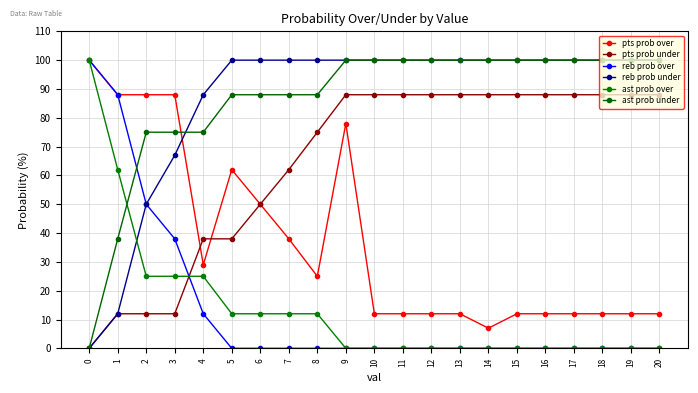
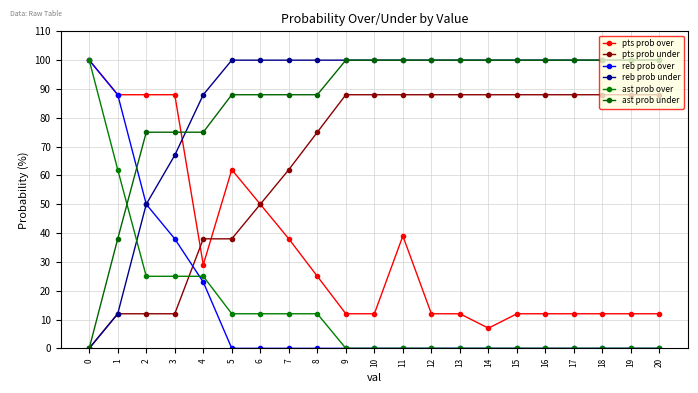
  {
    "pts prob over": {
      "2": 88,
      "3": 88,
      "4": 29,
      "5": 62,
      "7": 38,
      "8": 25,
-     "9": 78,
+     "9": 12,
      "10": 12,
-     "11": 12,
+     "11": 39,
      "12": 12,
      "13": 12,
      "14": 7,
      "15": 12,
      "16": 12,
      "17": 12,
      "18": 12,
      "19": 12,
      "20": 12
    },
    "pts prob under": {
      "2": 12,
      "3": 12,
      "4": 38,
      "5": 38,
      "7": 62,
      "8": 75,
      "9": 88,
      "10": 88,
      "11": 88,
      "12": 88,
      "13": 88,
      "14": 88,
      "15": 88,
      "16": 88,
      "17": 88
    },
    "reb prob over": {
      "3": 38,
-     "4": 12,
+     "4": 23,
      "5": 0,
      "6": 0,
      "7": 0,
      "8": 0
    },
    "reb prob under": {
      "3": 67,
      "4": 88,
      "5": 100,
      "6": 100,
      "7": 100,
      "8": 100
    }
  }
